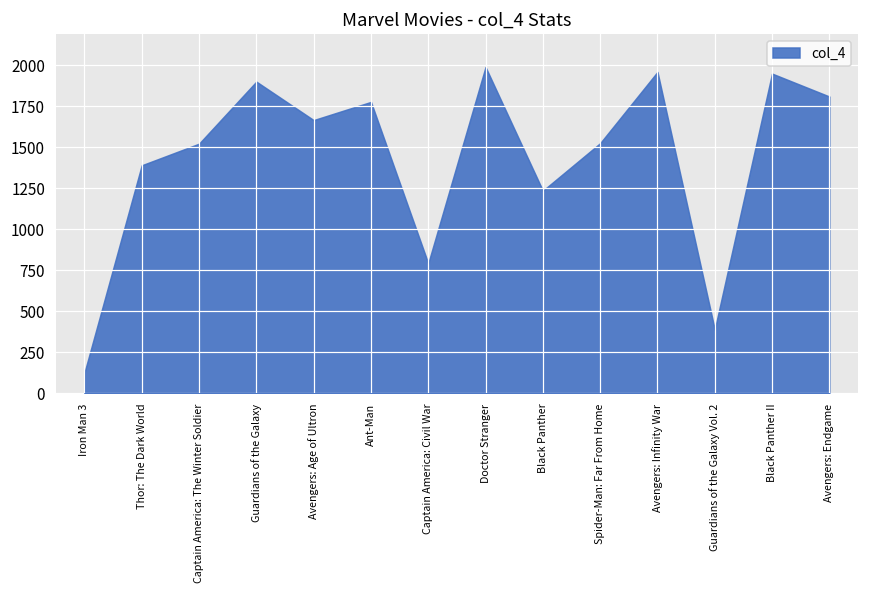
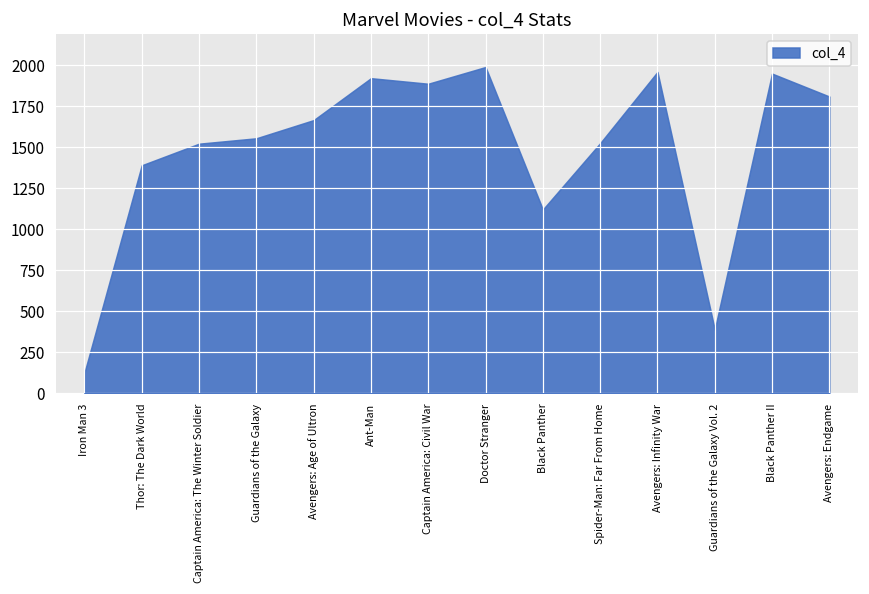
  {
    "Iron Man 3": 120,
    "Thor: The Dark World": 1390,
    "Captain America: The Winter Soldier": 1520,
-   "Guardians of the Galaxy": 1900,
+   "Guardians of the Galaxy": 1560,
    "Avengers: Age of Ultron": 1670,
-   "Ant-Man": 1780,
-   "Captain America: Civil War": 790,
+   "Ant-Man": 1920,
+   "Captain America: Civil War": 1890,
    "Doctor Stranger": 1990,
-   "Black Panther": 1240,
+   "Black Panther": 1120,
    "Spider-Man: Far From Home": 1530,
    "Avengers: Infinity War": 1960,
    "Guardians of the Galaxy Vol. 2": 390,
    "Black Panther II": 1950,
    "Avengers: Endgame": 1810
  }
